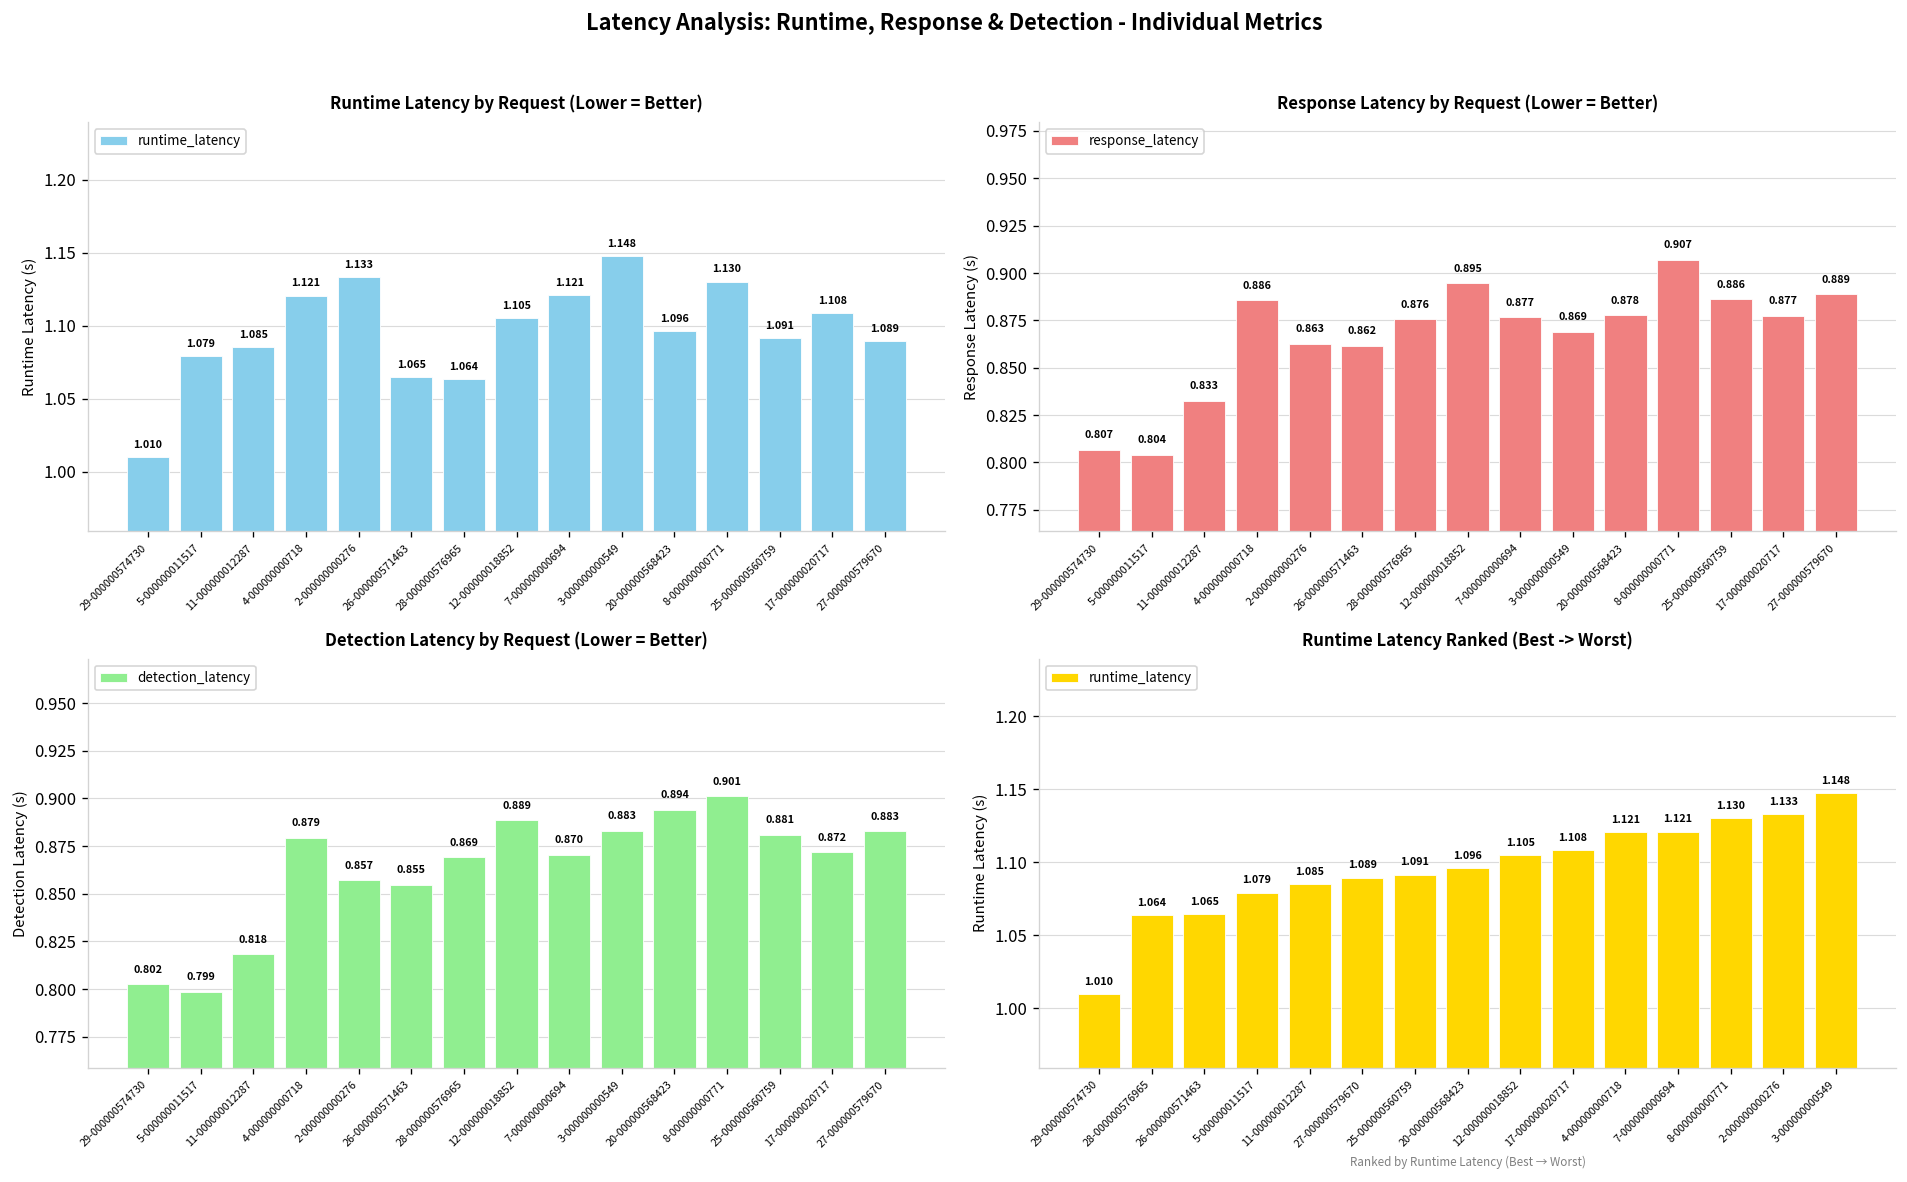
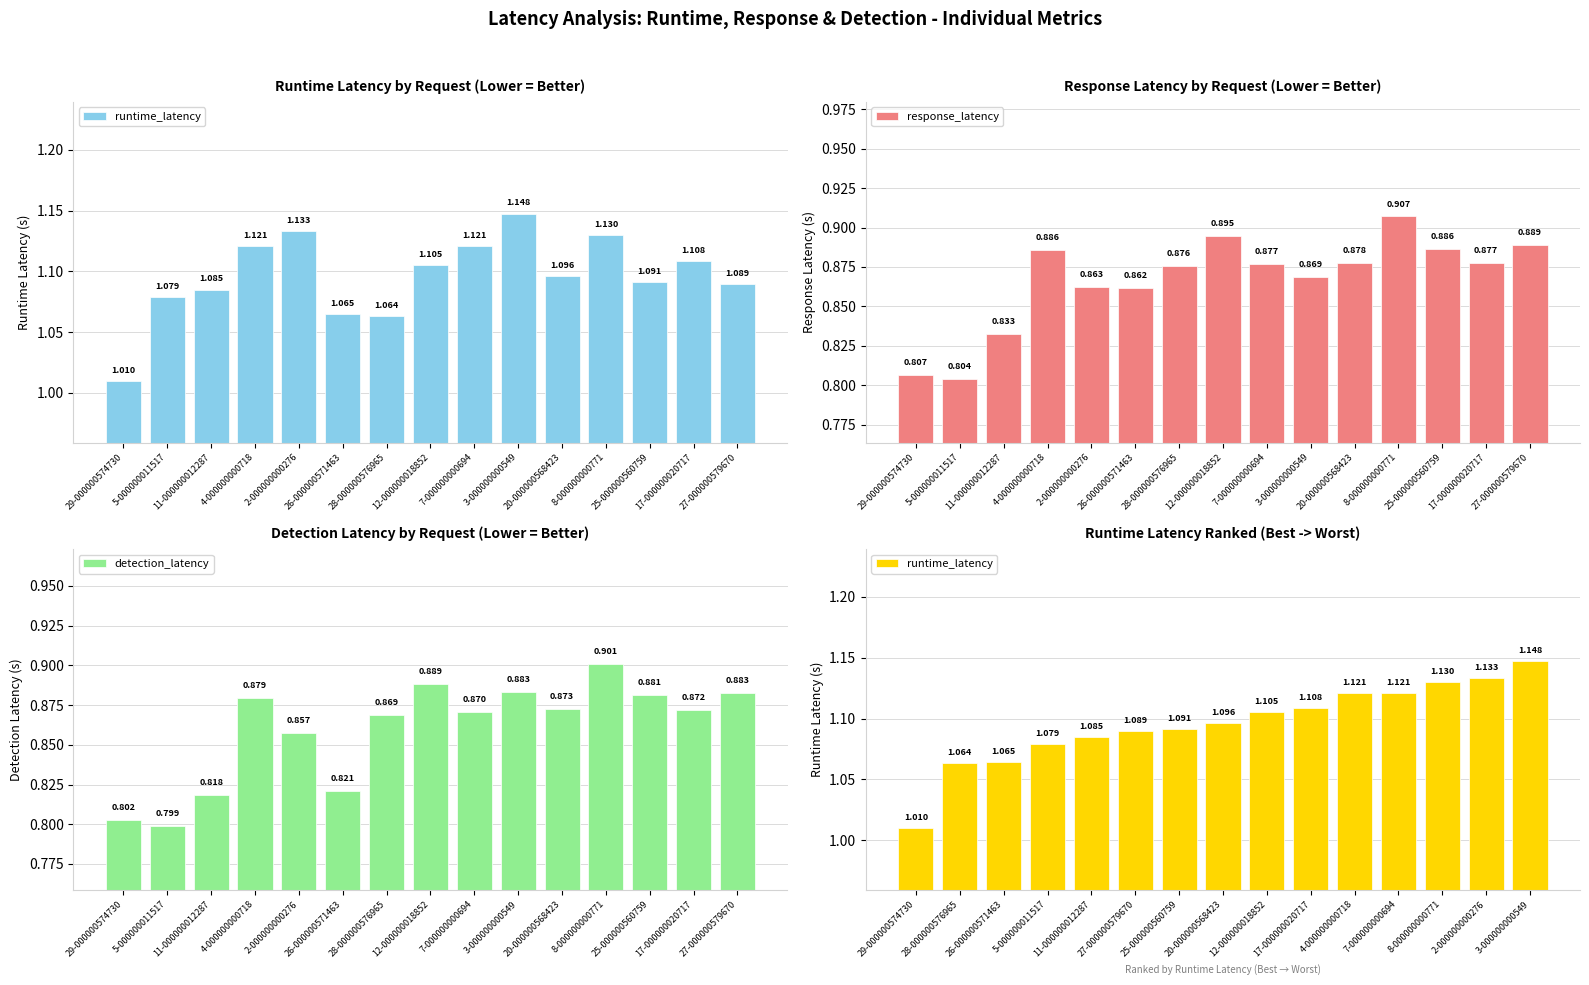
  {
    "Runtime Latency by Request (Lower = Better)": {
      "29-000000574730": 1.010,
      "5-000000011517": 1.079,
      "11-000000012287": 1.085,
      "4-000000000718": 1.121,
      "2-000000000276": 1.133,
      "26-000000571463": 1.065,
      "28-000000576965": 1.064,
      "12-000000018852": 1.105,
      "7-000000000694": 1.121,
      "3-000000000549": 1.148,
      "20-000000568423": 1.096,
      "8-000000000771": 1.130,
      "25-000000560759": 1.091,
      "17-000000020717": 1.108,
      "27-000000579670": 1.089
    },
    "Response Latency by Request (Lower = Better)": {
      "29-000000574730": 0.807,
      "5-000000011517": 0.804,
      "11-000000012287": 0.833,
      "4-000000000718": 0.886,
      "2-000000000276": 0.863,
      "26-000000571463": 0.862,
      "28-000000576965": 0.876,
      "12-000000018852": 0.895,
      "7-000000000694": 0.877,
      "3-000000000549": 0.869,
      "20-000000568423": 0.878,
      "8-000000000771": 0.907,
      "25-000000560759": 0.886,
      "17-000000020717": 0.877,
      "27-000000579670": 0.889
    },
    "Detection Latency by Request (Lower = Better)": {
      "29-000000574730": 0.802,
      "5-000000011517": 0.799,
      "11-000000012287": 0.818,
      "4-000000000718": 0.879,
      "2-000000000276": 0.857,
-     "26-000000571463": 0.855,
+     "26-000000571463": 0.821,
      "28-000000576965": 0.869,
      "12-000000018852": 0.889,
      "7-000000000694": 0.870,
      "3-000000000549": 0.883,
-     "20-000000568423": 0.894,
+     "20-000000568423": 0.873,
      "8-000000000771": 0.901,
      "25-000000560759": 0.881,
      "17-000000020717": 0.872,
      "27-000000579670": 0.883
    },
    "Runtime Latency Ranked (Best -> Worst)": {
      "29-000000574730": 1.010,
      "28-000000576965": 1.064,
      "26-000000571463": 1.065,
      "5-000000011517": 1.079,
      "11-000000012287": 1.085,
      "27-000000579670": 1.089,
      "25-000000560759": 1.091,
      "20-000000568423": 1.096,
      "12-000000018852": 1.105,
      "17-000000020717": 1.108,
      "4-000000000718": 1.121,
      "7-000000000694": 1.121,
      "8-000000000771": 1.130,
      "2-000000000276": 1.133,
      "3-000000000549": 1.148
    }
  }
